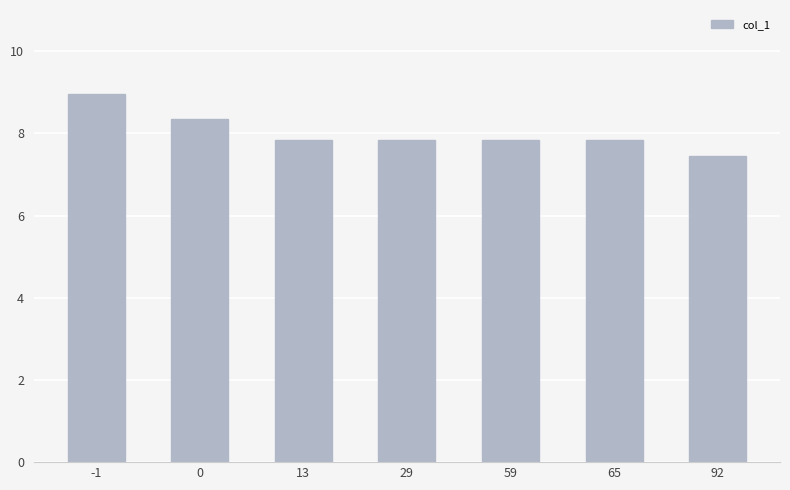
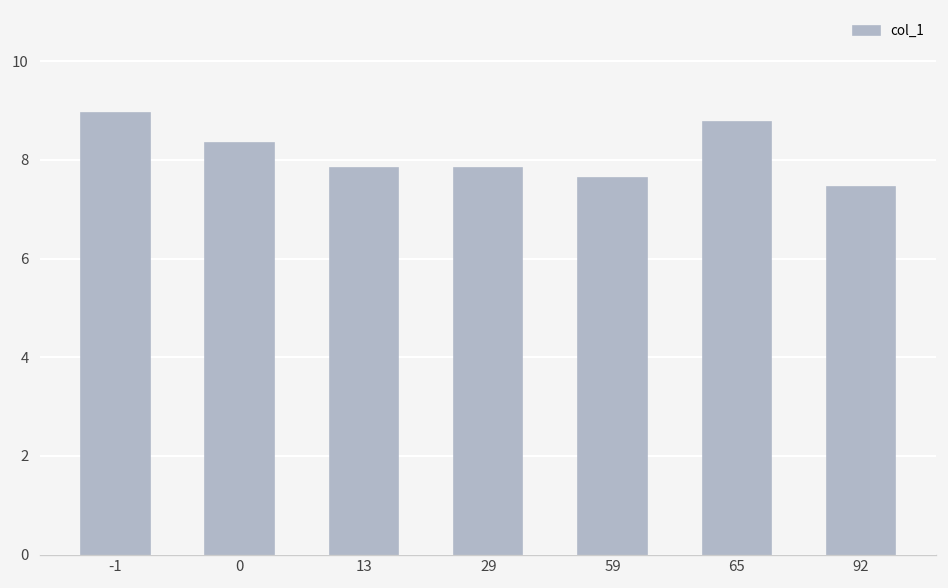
  {
    "-1": 9.0,
    "0": 8.3,
    "13": 7.8,
    "29": 7.8,
-   "59": 7.8,
-   "65": 7.8,
+   "59": 7.6,
+   "65": 8.8,
    "92": 7.5
  }
